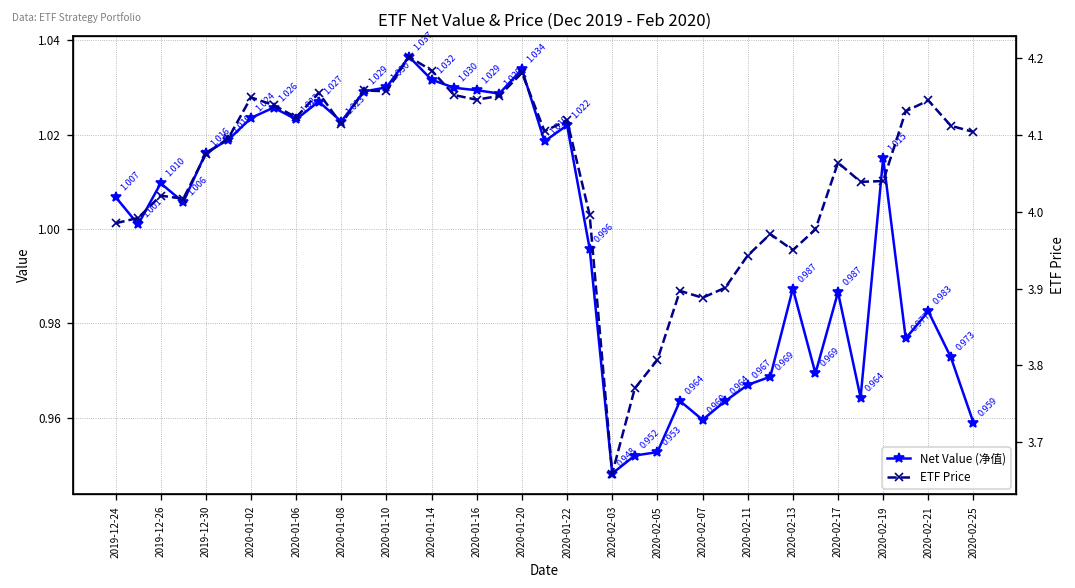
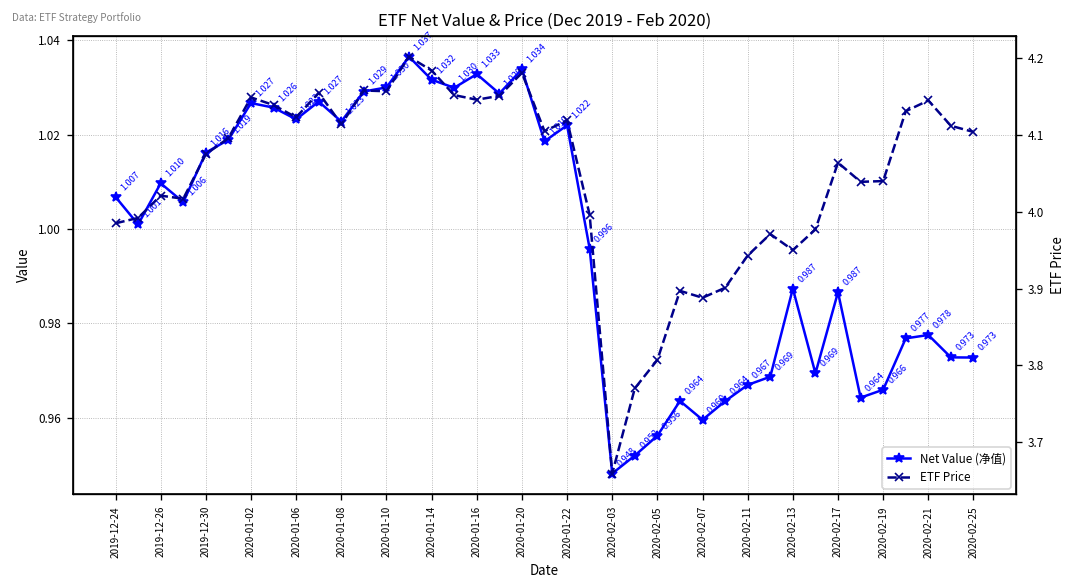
  {
    "Net Value (净值)": {
      "2019-12-24": 1.007,
      "2019-12-26": 1.010,
-     "2020-01-02": 1.024,
+     "2020-01-02": 1.027,
      "2020-01-08": 1.023,
      "2020-01-10": 1.030,
      "2020-01-14": 1.032,
-     "2020-01-16": 1.029,
+     "2020-01-16": 1.033,
      "2020-01-20": 1.034,
      "2020-01-22": 1.022,
-     "2020-02-05": 0.953,
+     "2020-02-05": 0.956,
      "2020-02-13": 0.987,
      "2020-02-17": 0.987,
-     "2020-02-19": 1.015,
-     "2020-02-21": 0.983,
-     "2020-02-25": 0.959
+     "2020-02-19": 0.966,
+     "2020-02-21": 0.978,
+     "2020-02-25": 0.973
    }
  }
